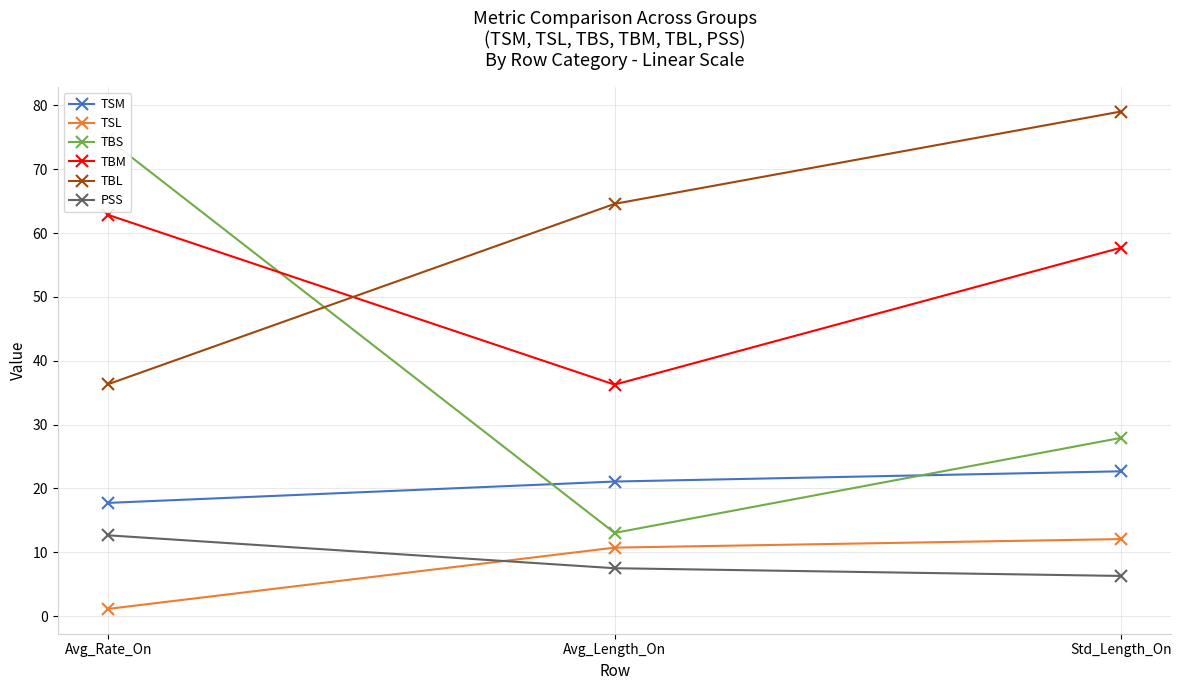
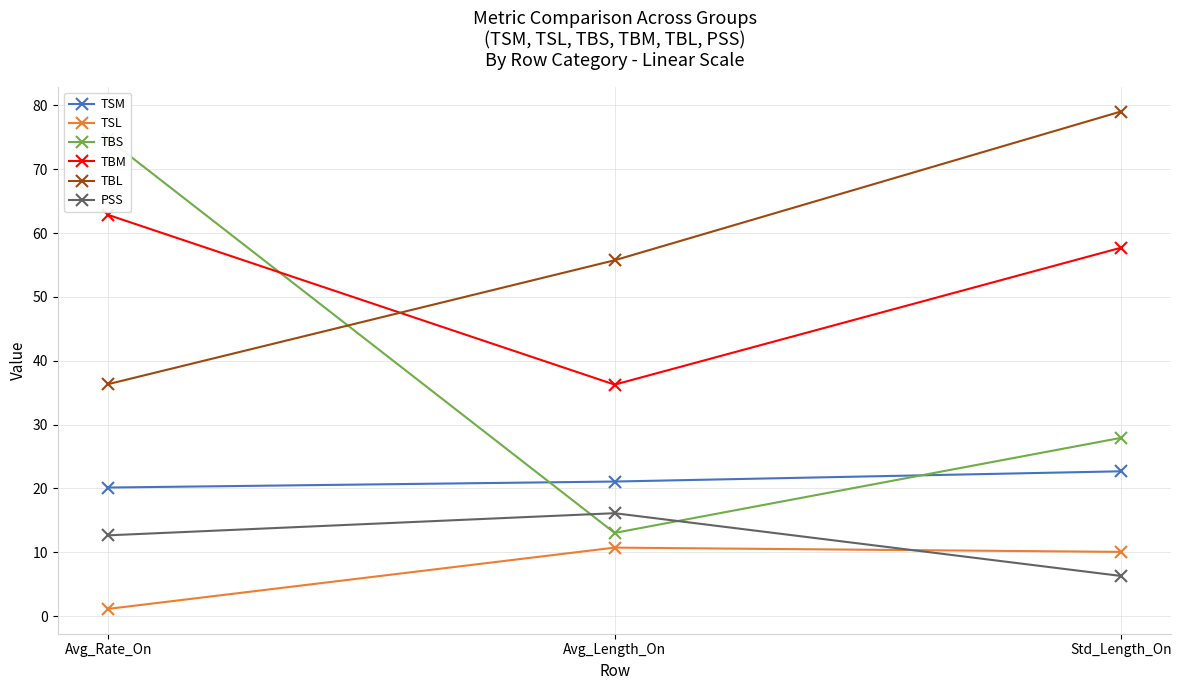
  {
    "TSM": {
-     "Avg_Rate_On": 18,
+     "Avg_Rate_On": 20,
      "Avg_Length_On": 21,
      "Std_Length_On": 23
    },
    "TSL": {
      "Avg_Rate_On": 1,
      "Avg_Length_On": 11,
-     "Std_Length_On": 12
+     "Std_Length_On": 10
    },
    "TBS": {
      "Avg_Length_On": 13,
      "Std_Length_On": 28
    },
    "TBM": {
      "Avg_Rate_On": 63,
      "Avg_Length_On": 36,
      "Std_Length_On": 58
    },
    "TBL": {
      "Avg_Rate_On": 36,
-     "Avg_Length_On": 65,
+     "Avg_Length_On": 56,
      "Std_Length_On": 79
    },
    "PSS": {
      "Avg_Rate_On": 13,
-     "Avg_Length_On": 7,
+     "Avg_Length_On": 16,
      "Std_Length_On": 6
    }
  }
